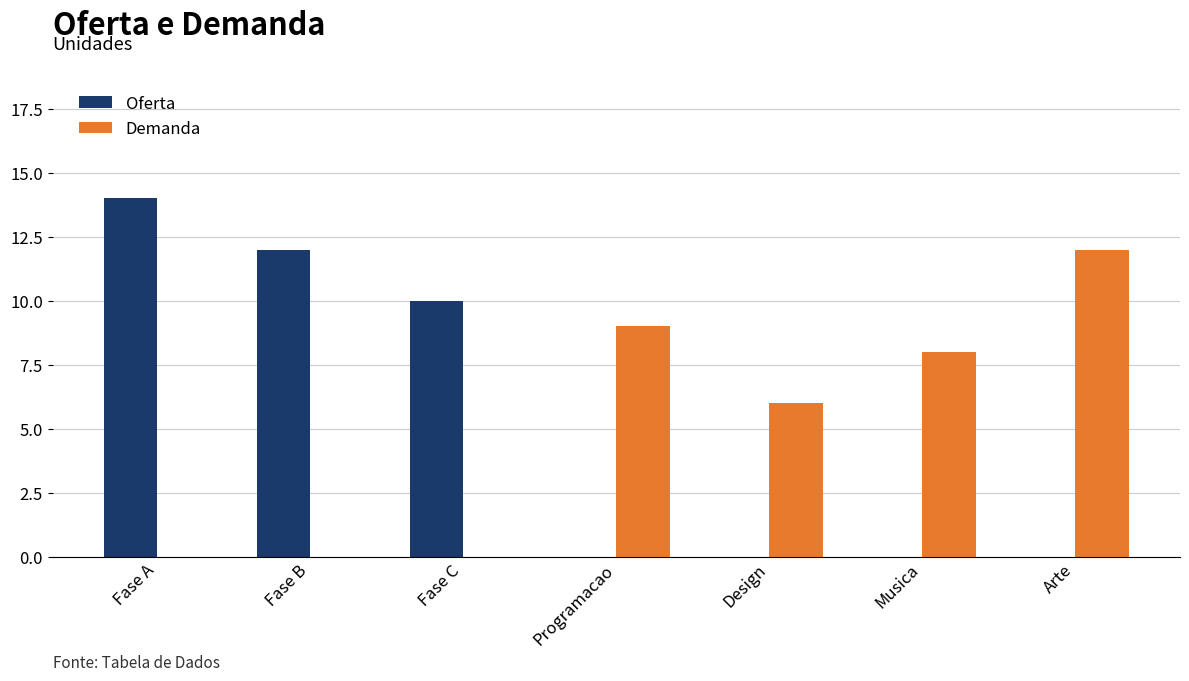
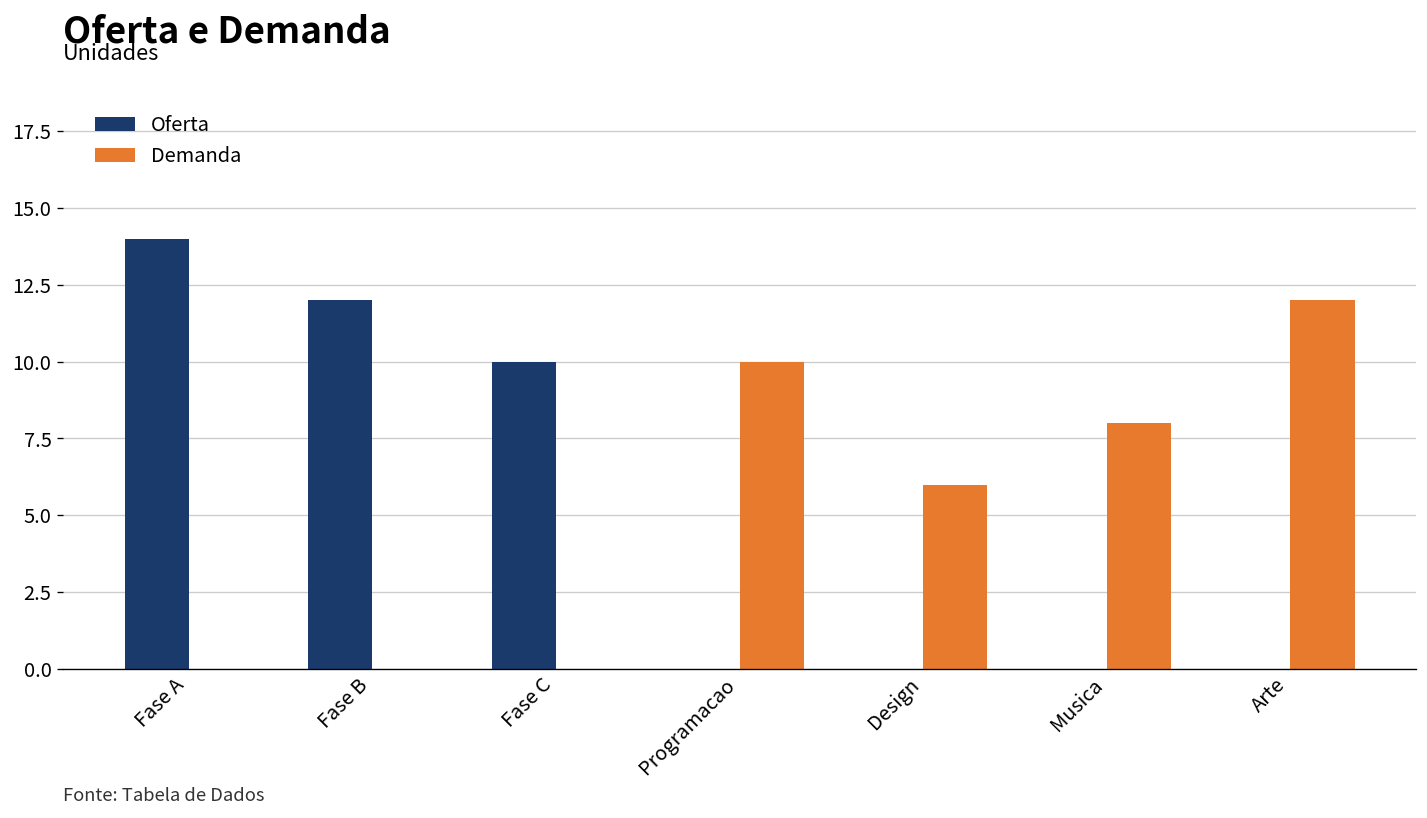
  {
    "Oferta": {
      "Fase A": 14,
      "Fase B": 12,
      "Fase C": 10,
      "Programacao": 0,
      "Design": 0,
      "Musica": 0,
      "Arte": 0
    },
    "Demanda": {
      "Fase A": 0,
      "Fase B": 0,
      "Fase C": 0,
-     "Programacao": 9,
+     "Programacao": 10,
      "Design": 6,
      "Musica": 8,
      "Arte": 12
    }
  }
